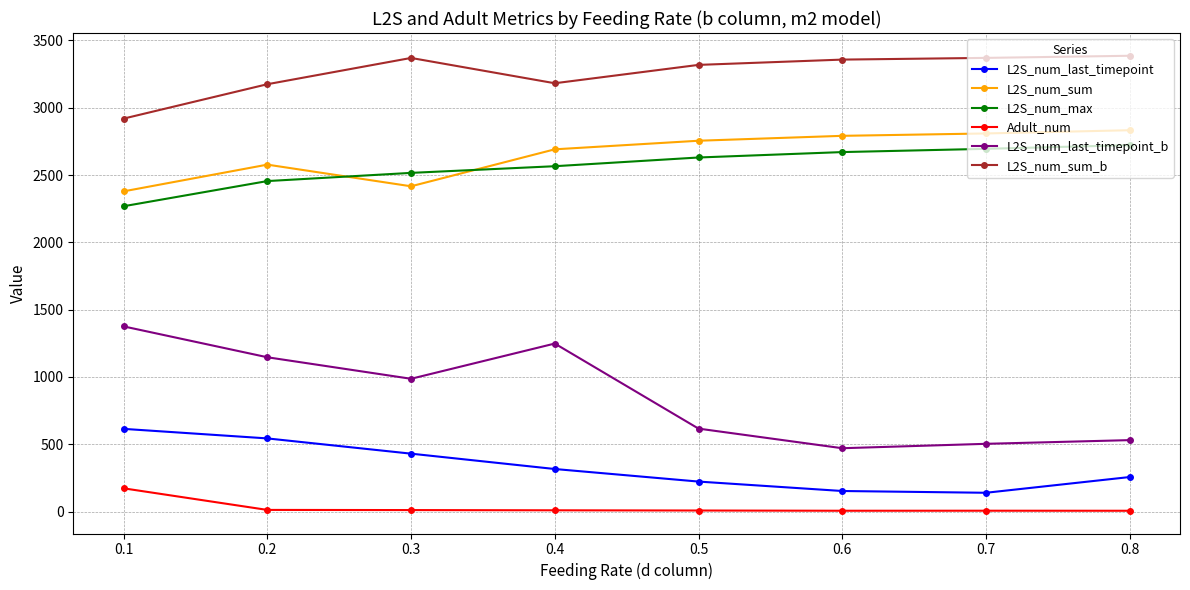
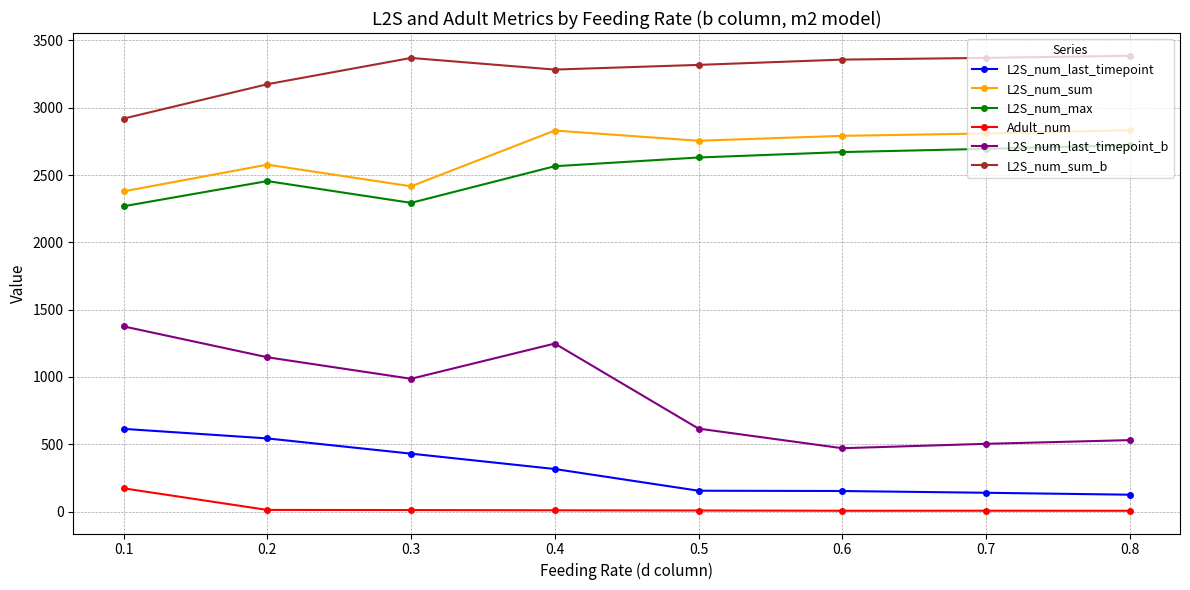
  {
    "L2S_num_last_timepoint": {
      "0.1": 610,
      "0.2": 540,
      "0.3": 430,
      "0.4": 320,
-     "0.5": 220,
+     "0.5": 150,
      "0.6": 150,
      "0.7": 140,
-     "0.8": 260
+     "0.8": 130
    },
    "L2S_num_sum": {
      "0.1": 2380,
      "0.2": 2580,
      "0.3": 2420,
-     "0.4": 2690,
+     "0.4": 2830,
      "0.5": 2750,
      "0.6": 2790
    },
    "L2S_num_max": {
      "0.1": 2270,
      "0.2": 2450,
-     "0.3": 2520,
+     "0.3": 2290,
      "0.4": 2570,
      "0.5": 2630,
      "0.6": 2670
    },
    "Adult_num": {
      "0.1": 170,
      "0.2": 10,
      "0.3": 10,
      "0.4": 10,
      "0.5": 10,
      "0.6": 10,
      "0.7": 10,
      "0.8": 10
    },
    "L2S_num_last_timepoint_b": {
      "0.1": 1380,
      "0.2": 1150,
      "0.3": 990,
      "0.4": 1250,
      "0.5": 620,
      "0.6": 470,
      "0.7": 500,
      "0.8": 530
    },
    "L2S_num_sum_b": {
      "0.1": 2920,
      "0.2": 3170,
      "0.3": 3370,
-     "0.4": 3180,
+     "0.4": 3280,
      "0.5": 3320,
      "0.6": 3360
    }
  }
